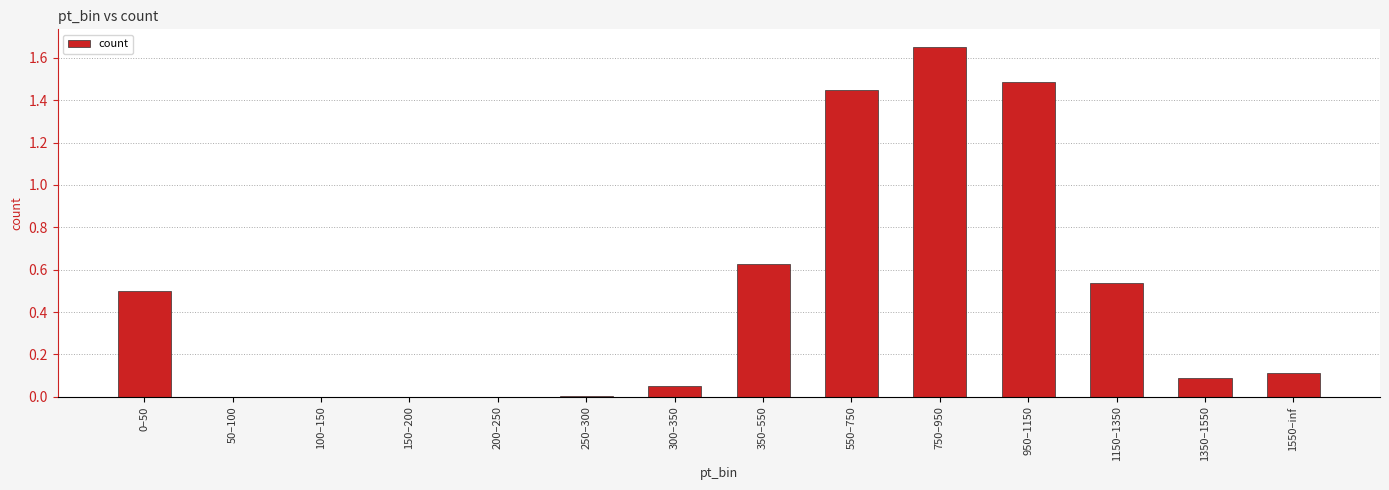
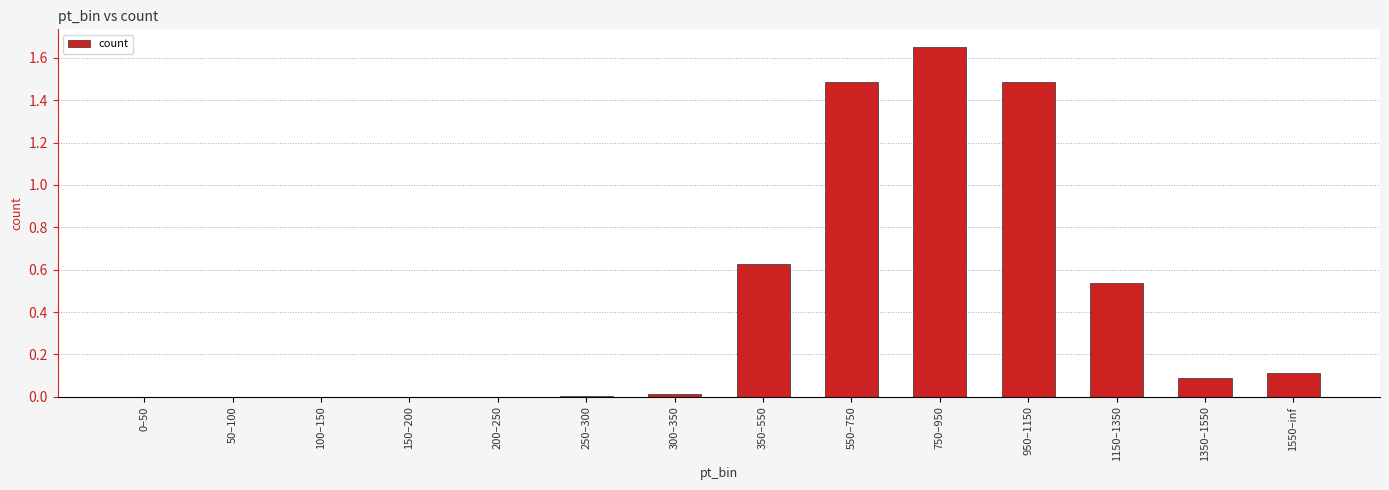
  {
-   "0–50": 0.5,
+   "0–50": 0.0,
    "50–100": 0.00,
    "100–150": 0.00,
    "150–200": 0.00,
    "200–250": 0.00,
-   "300–350": 0.05,
+   "300–350": 0.01,
    "350–550": 0.63,
-   "550–750": 1.45,
+   "550–750": 1.48,
    "750–950": 1.65,
    "950–1150": 1.49,
    "1150–1350": 0.54,
    "1350–1550": 0.09,
    "1550–inf": 0.11
  }
